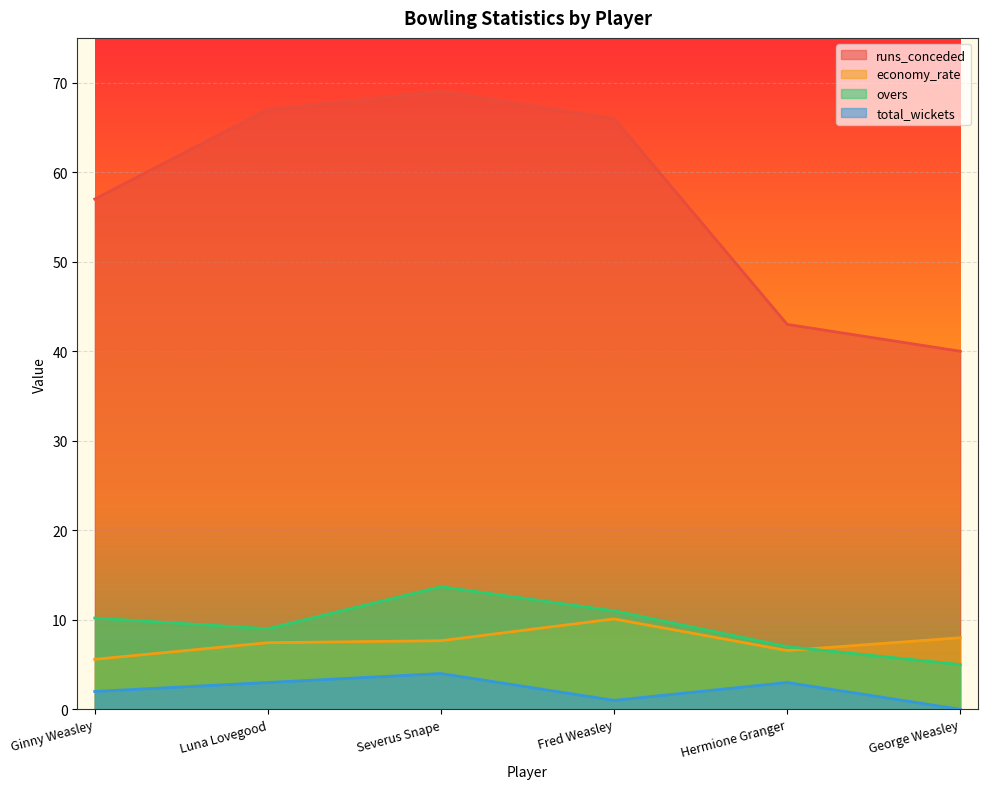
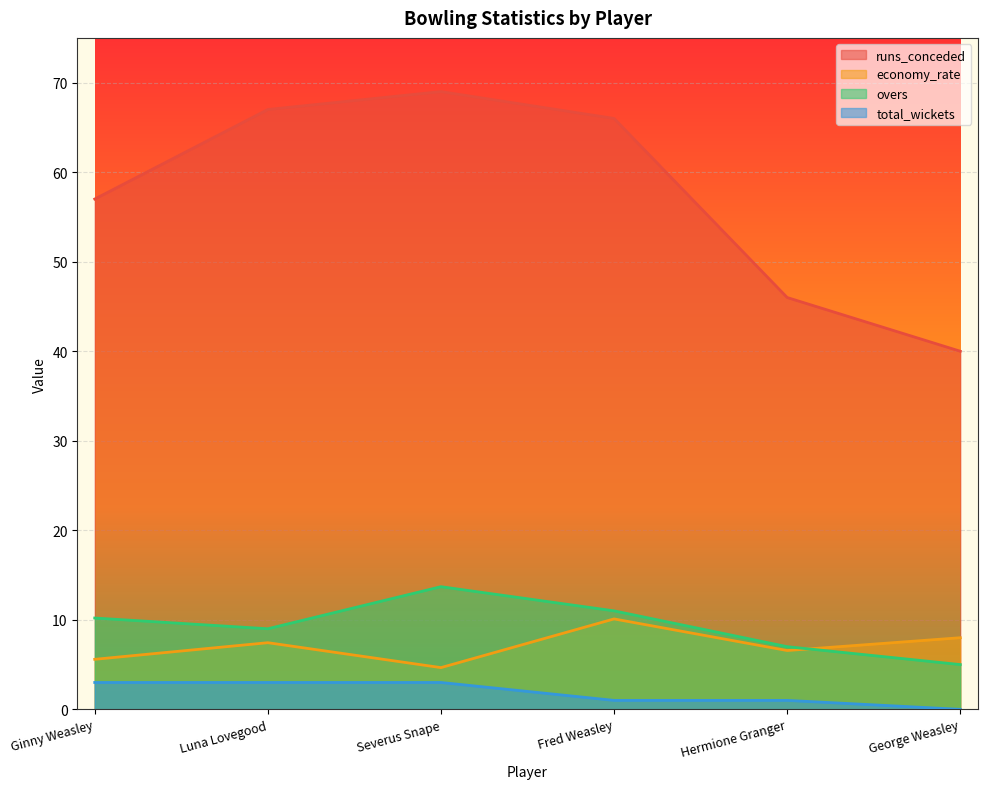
  {
    "runs_conceded": {
      "Ginny Weasley": 57,
      "Luna Lovegood": 67,
      "Severus Snape": 69,
      "Fred Weasley": 66,
-     "Hermione Granger": 43,
+     "Hermione Granger": 46,
      "George Weasley": 40
    },
    "economy_rate": {
      "Ginny Weasley": 6,
      "Luna Lovegood": 7,
-     "Severus Snape": 8,
+     "Severus Snape": 5,
      "Fred Weasley": 10,
      "Hermione Granger": 7,
      "George Weasley": 8
    },
    "overs": {
      "Ginny Weasley": 10,
      "Luna Lovegood": 9,
      "Severus Snape": 14,
      "Fred Weasley": 11,
      "Hermione Granger": 7,
      "George Weasley": 5
    },
    "total_wickets": {
-     "Ginny Weasley": 2,
+     "Ginny Weasley": 3,
      "Luna Lovegood": 3,
-     "Severus Snape": 4,
+     "Severus Snape": 3,
      "Fred Weasley": 1,
-     "Hermione Granger": 3,
+     "Hermione Granger": 1,
      "George Weasley": 0
    }
  }
